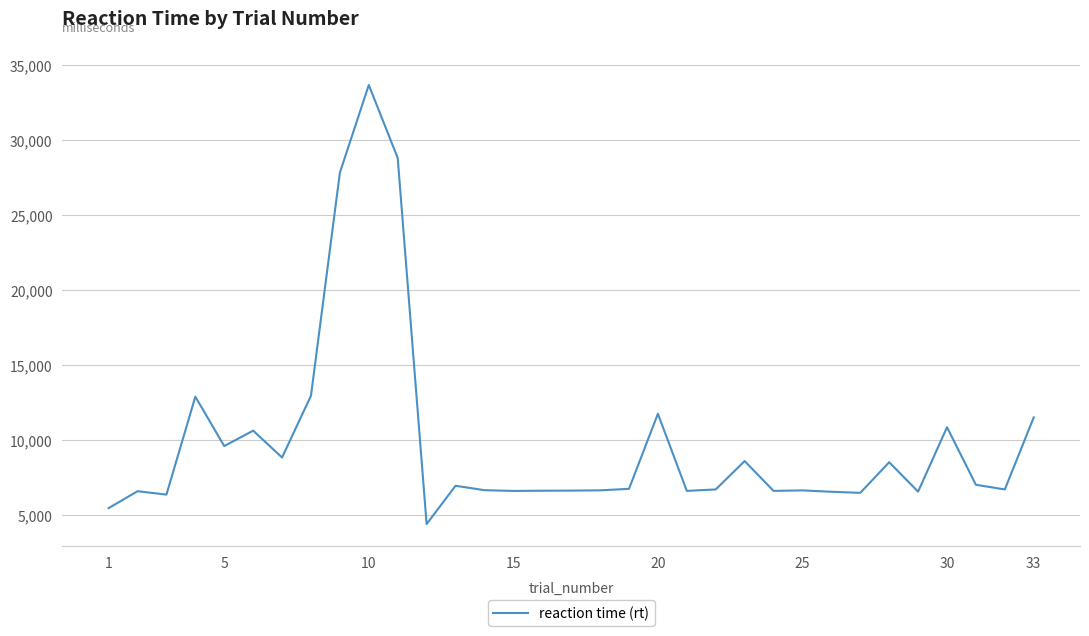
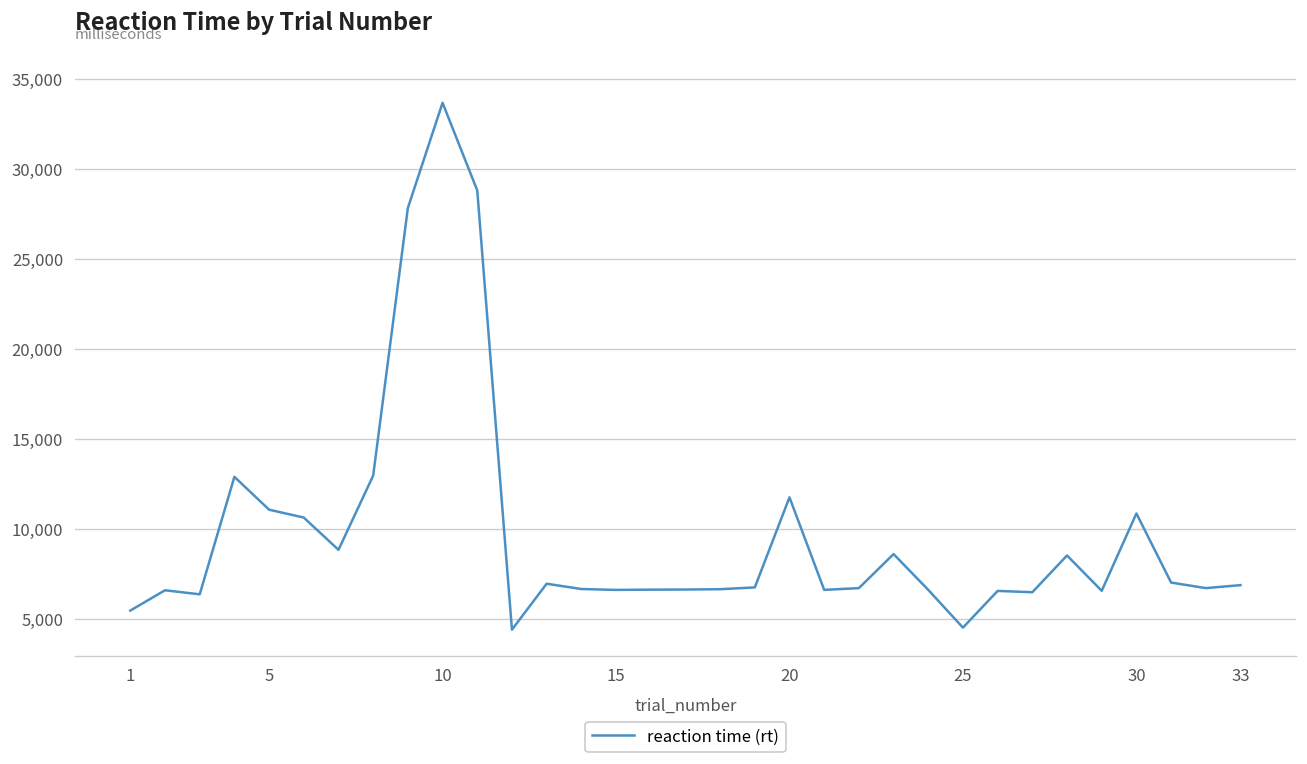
  {
    "1": "5,500",
-   "5": "9,600",
+   "5": "11,100",
    "10": "33,700",
    "15": "6,600",
    "20": "11,800",
-   "25": "6,700",
+   "25": "4,500",
    "30": "10,900",
-   "33": "11,500"
+   "33": "6,900"
  }
